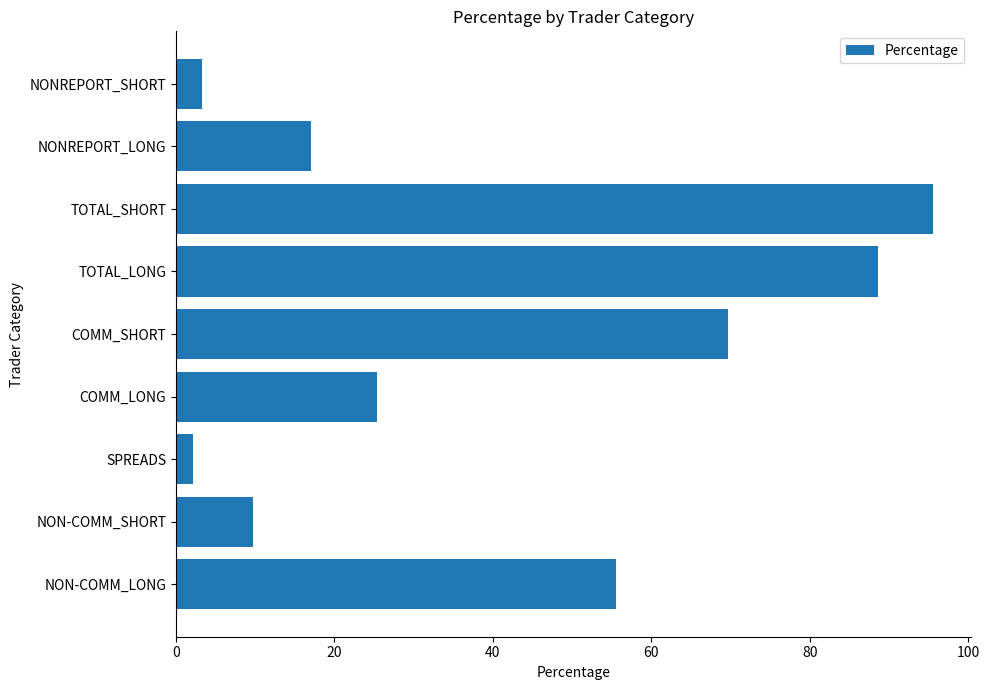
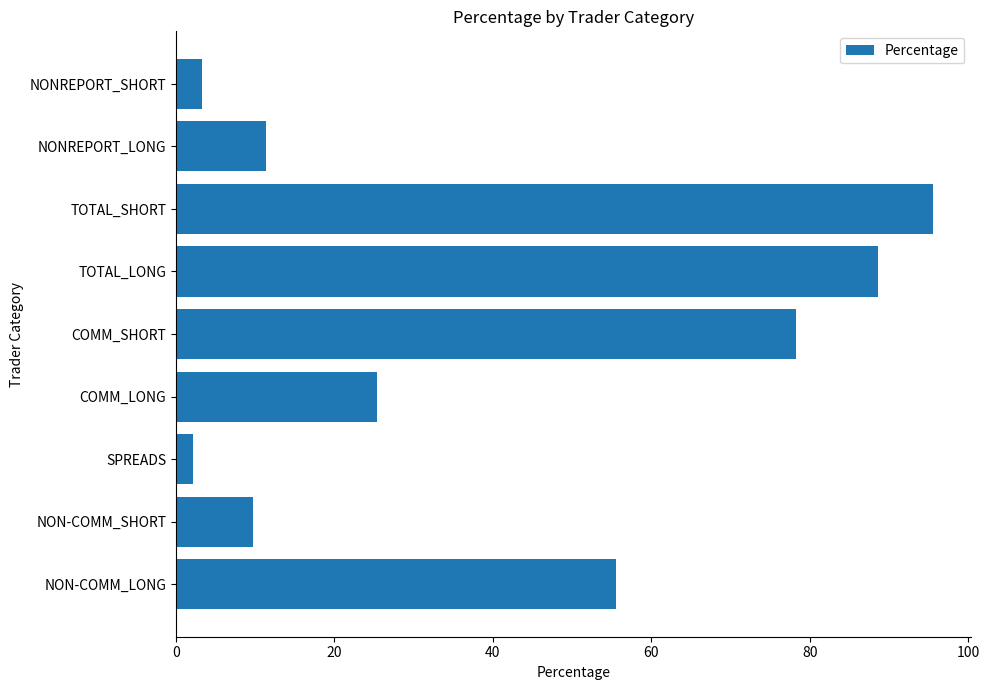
  {
    "NONREPORT_SHORT": 3,
-   "NONREPORT_LONG": 17,
+   "NONREPORT_LONG": 11,
    "TOTAL_SHORT": 96,
    "TOTAL_LONG": 89,
-   "COMM_SHORT": 70,
+   "COMM_SHORT": 78,
    "COMM_LONG": 25,
    "SPREADS": 2,
    "NON-COMM_SHORT": 10,
    "NON-COMM_LONG": 56
  }
